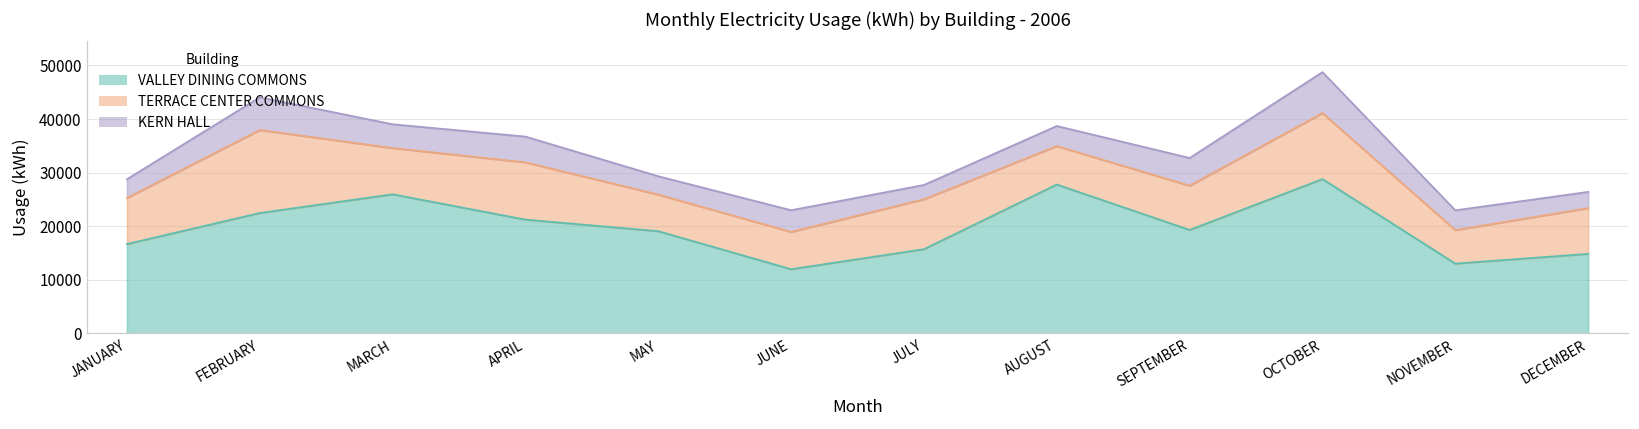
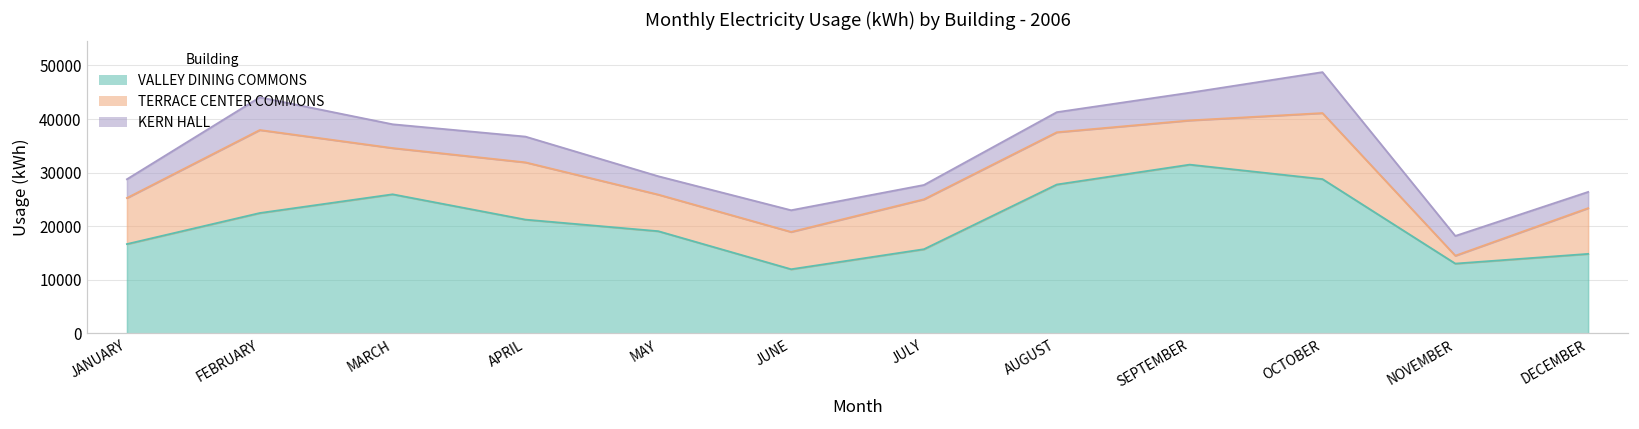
  {
    "VALLEY DINING COMMONS": {
      "JANUARY": 17000,
      "FEBRUARY": 22000,
      "MARCH": 26000,
      "APRIL": 21000,
      "MAY": 19000,
      "JUNE": 12000,
      "JULY": 16000,
      "AUGUST": 28000,
-     "SEPTEMBER": 19000,
+     "SEPTEMBER": 31000,
      "OCTOBER": 29000,
      "NOVEMBER": 13000,
      "DECEMBER": 15000
    },
    "TERRACE CENTER COMMONS": {
      "JANUARY": 9000,
      "FEBRUARY": 15000,
      "MARCH": 9000,
      "APRIL": 11000,
      "MAY": 7000,
      "JUNE": 7000,
      "JULY": 9000,
-     "AUGUST": 7000,
+     "AUGUST": 10000,
      "SEPTEMBER": 8000,
      "OCTOBER": 12000,
-     "NOVEMBER": 6000,
+     "NOVEMBER": 1000,
      "DECEMBER": 9000
    },
    "KERN HALL": {
      "JANUARY": 4000,
      "FEBRUARY": 6000,
      "MARCH": 4000,
      "APRIL": 5000,
      "MAY": 3000,
      "JUNE": 4000,
      "JULY": 3000,
      "AUGUST": 4000,
      "SEPTEMBER": 5000,
      "OCTOBER": 8000,
      "NOVEMBER": 4000,
      "DECEMBER": 3000
    }
  }
